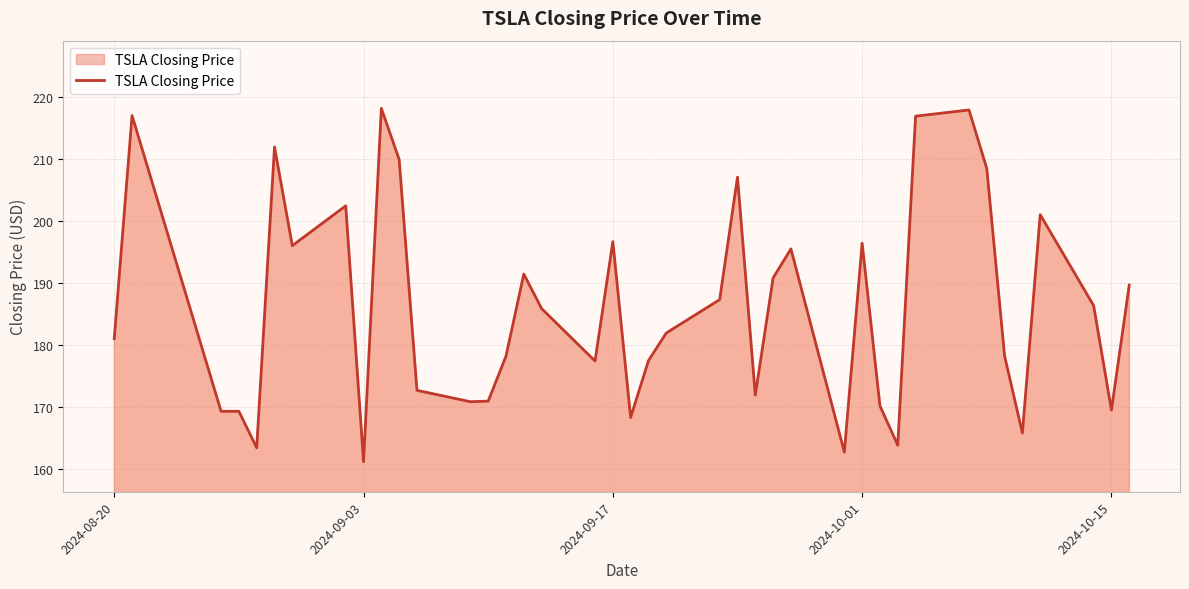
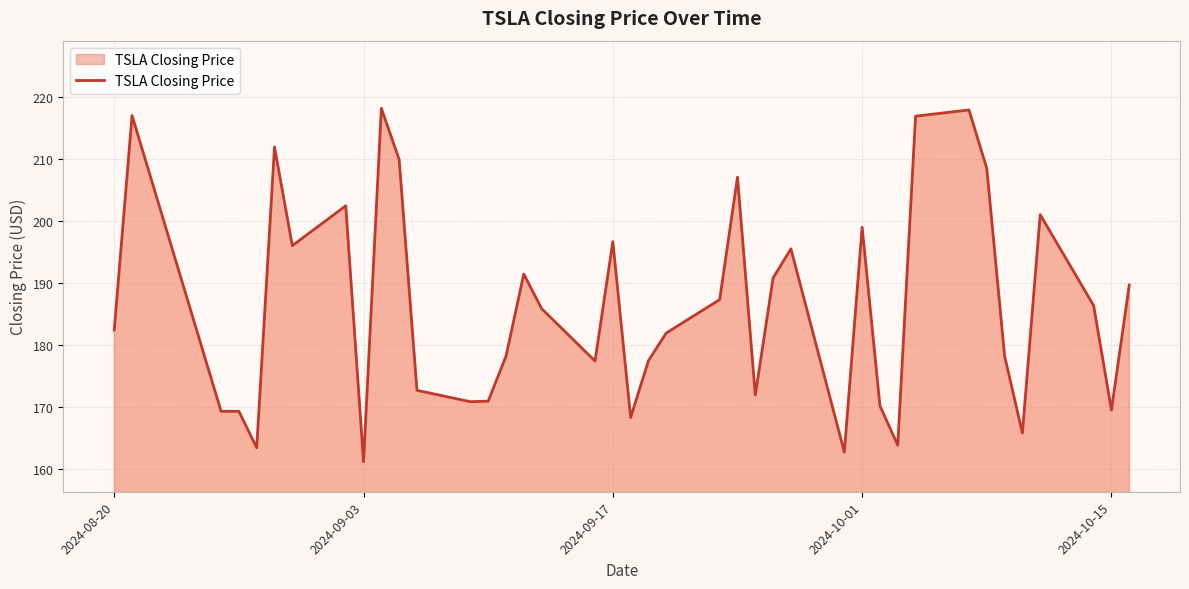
  {
-   "2024-08-20": 181,
+   "2024-08-20": 182,
    "2024-09-03": 161,
    "2024-09-17": 197,
-   "2024-10-01": 196,
+   "2024-10-01": 199,
    "2024-10-15": 170
  }
